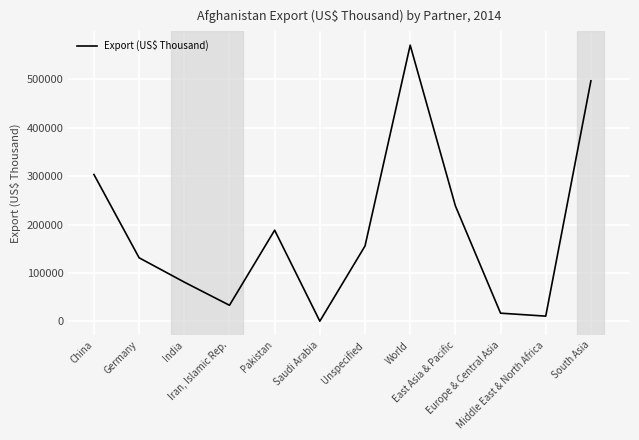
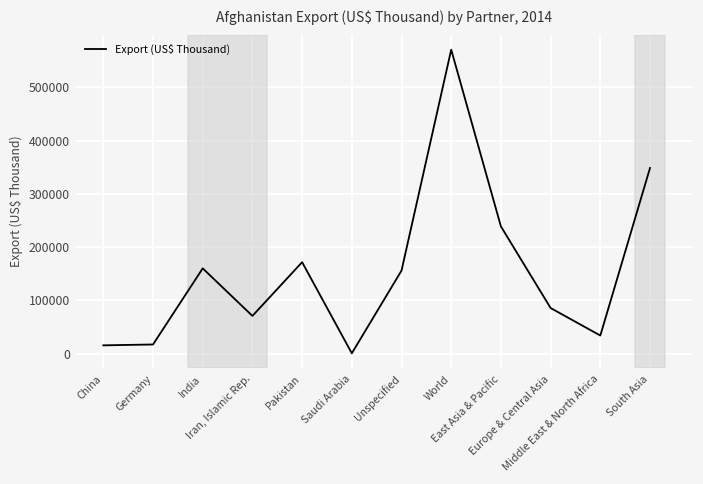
  {
-   "China": 300000,
-   "Germany": 130000,
-   "India": 80000,
-   "Iran, Islamic Rep.": 30000,
-   "Pakistan": 190000,
+   "China": 20000,
+   "Germany": 20000,
+   "India": 160000,
+   "Iran, Islamic Rep.": 70000,
+   "Pakistan": 170000,
    "Saudi Arabia": 0,
    "Unspecified": 160000,
    "World": 570000,
    "East Asia & Pacific": 240000,
-   "Europe & Central Asia": 20000,
-   "Middle East & North Africa": 10000,
-   "South Asia": 500000
+   "Europe & Central Asia": 90000,
+   "Middle East & North Africa": 30000,
+   "South Asia": 350000
  }
